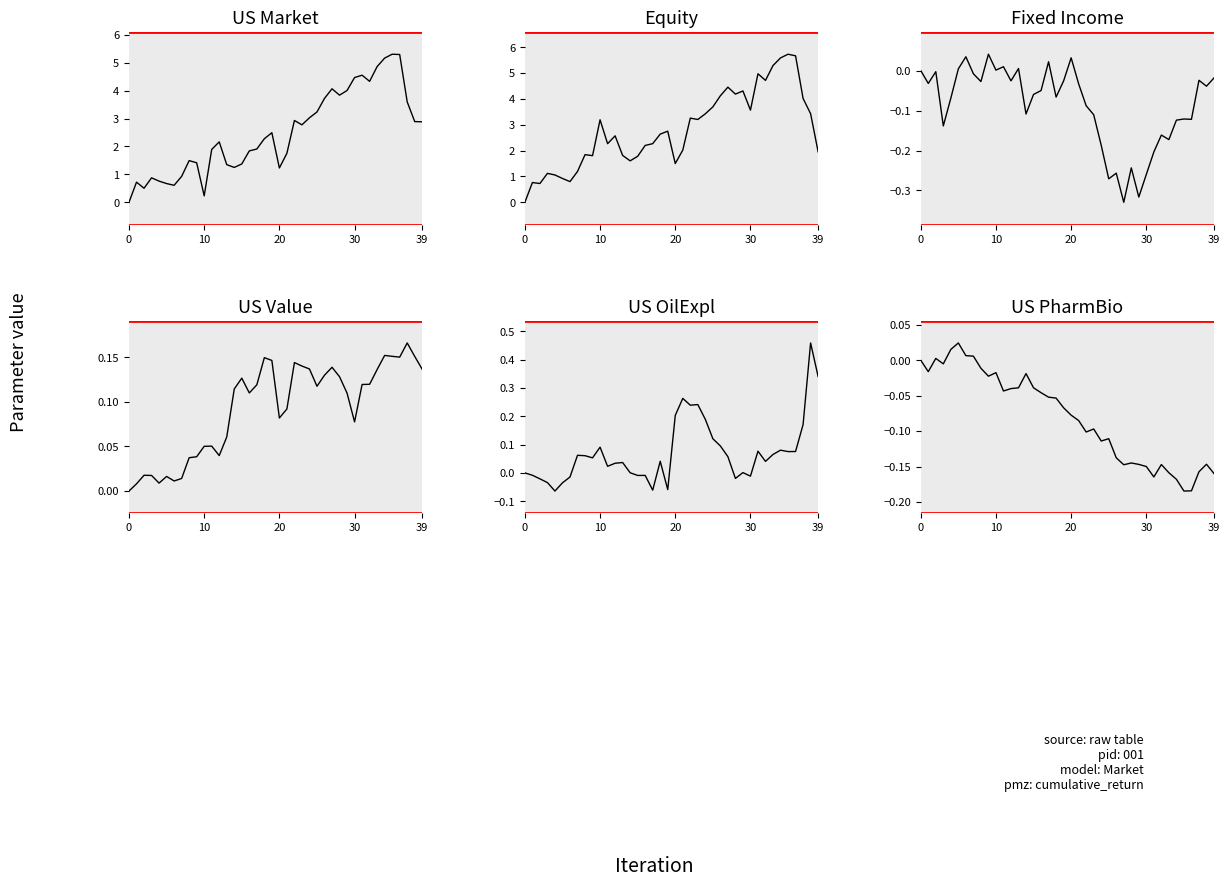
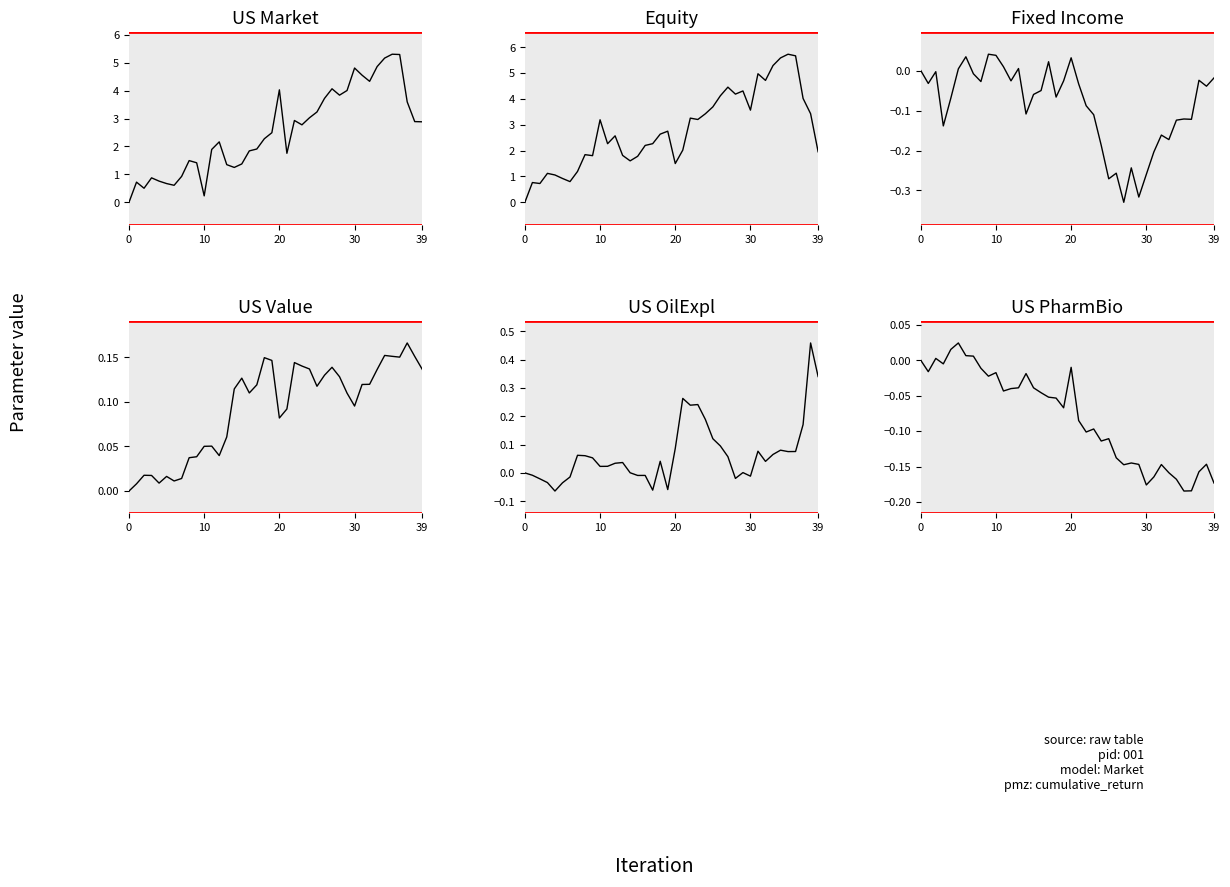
  {
    "US Market": {
      "0": 0.0,
      "10": 0.2,
-     "20": 1.2,
-     "30": 4.5,
+     "20": 4.0,
+     "30": 4.8,
      "39": 2.9
    },
    "Equity": {
      "0": 0.0,
      "10": 3.2,
      "20": 1.5,
      "30": 3.6,
      "39": 2.0
    },
    "Fixed Income": {
      "0": 0.00,
-     "10": 0.00,
+     "10": 0.04,
      "20": 0.03,
      "30": -0.26,
      "39": -0.02
    },
    "US Value": {
      "0": 0.00,
      "10": 0.05,
      "20": 0.08,
-     "30": 0.08,
+     "30": 0.10,
      "39": 0.14
    },
    "US OilExpl": {
      "0": 0.00,
-     "10": 0.09,
-     "20": 0.20,
+     "10": 0.02,
+     "20": 0.09,
      "30": -0.01,
      "39": 0.34
    },
    "US PharmBio": {
      "0": 0.00,
      "10": -0.02,
-     "20": -0.08,
-     "30": -0.15,
-     "39": -0.16
+     "20": -0.01,
+     "30": -0.18,
+     "39": -0.17
    }
  }
